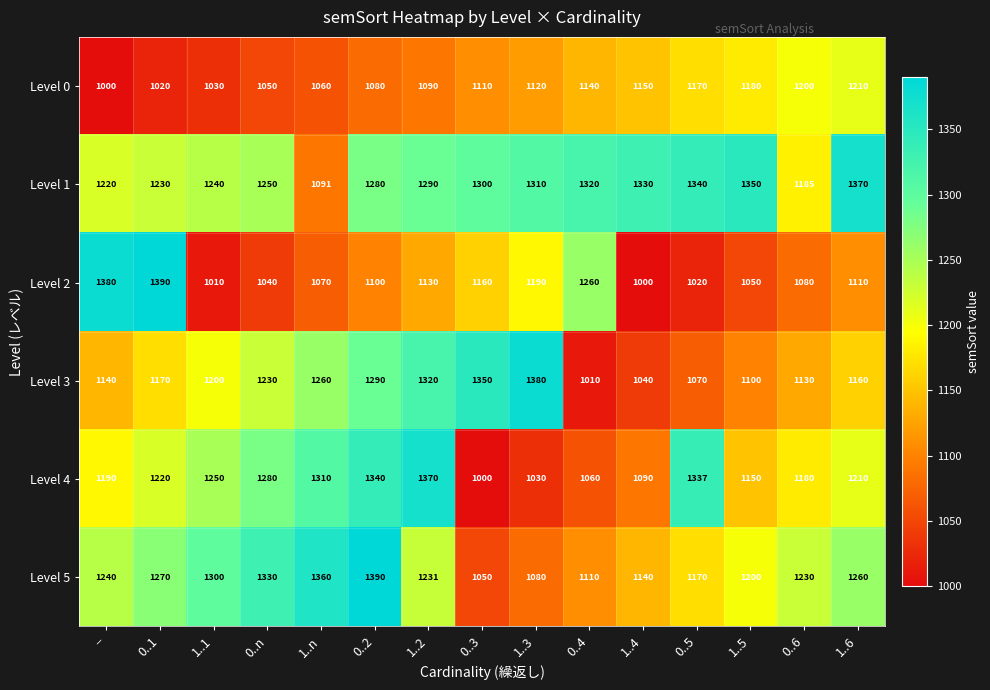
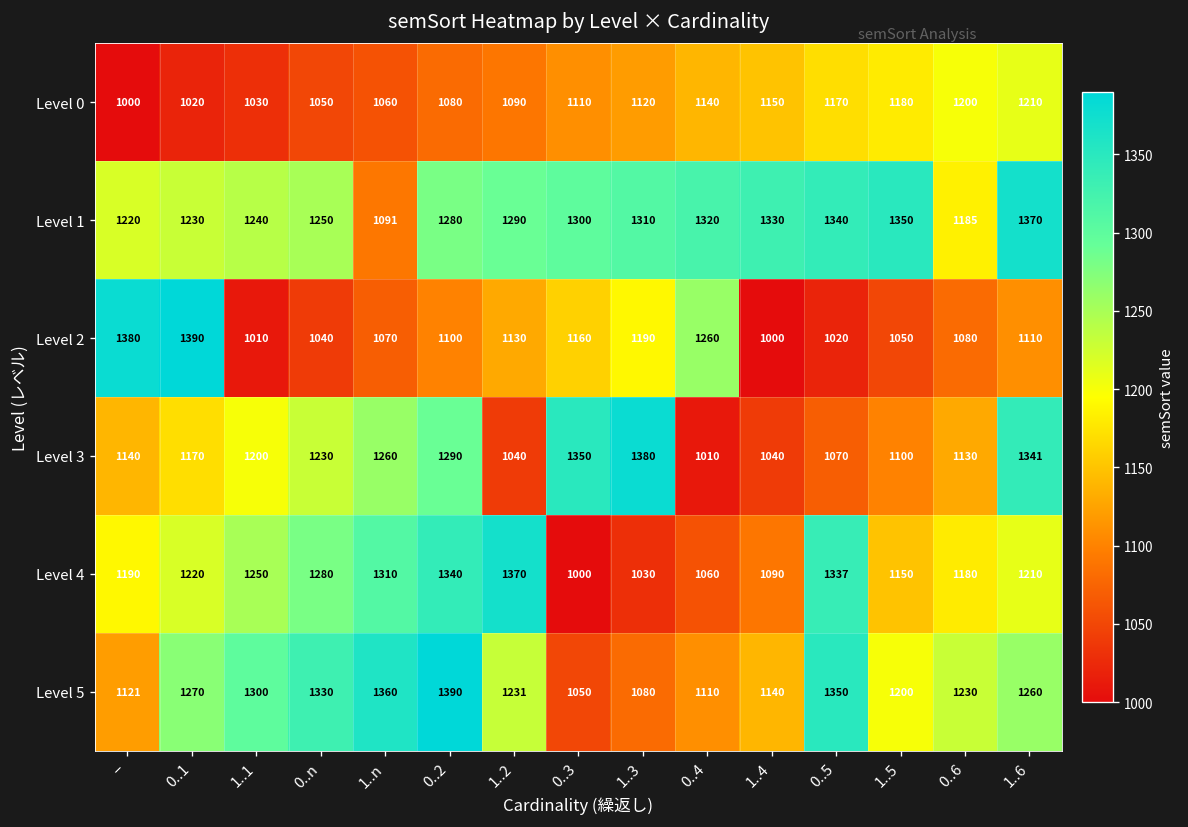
  {
    "Level 0": {
      "−": 1000,
      "0..1": 1020,
      "1..1": 1030,
      "0..n": 1050,
      "1..n": 1060,
      "0..2": 1080,
      "1..2": 1090,
      "0..3": 1110,
      "1..3": 1120,
      "0..4": 1140,
      "1..4": 1150,
      "0..5": 1170,
      "1..5": 1180,
      "0..6": 1200,
      "1..6": 1210
    },
    "Level 1": {
      "−": 1220,
      "0..1": 1230,
      "1..1": 1240,
      "0..n": 1250,
      "1..n": 1091,
      "0..2": 1280,
      "1..2": 1290,
      "0..3": 1300,
      "1..3": 1310,
      "0..4": 1320,
      "1..4": 1330,
      "0..5": 1340,
      "1..5": 1350,
      "0..6": 1185,
      "1..6": 1370
    },
    "Level 2": {
      "−": 1380,
      "0..1": 1390,
      "1..1": 1010,
      "0..n": 1040,
      "1..n": 1070,
      "0..2": 1100,
      "1..2": 1130,
      "0..3": 1160,
      "1..3": 1190,
      "0..4": 1260,
      "1..4": 1000,
      "0..5": 1020,
      "1..5": 1050,
      "0..6": 1080,
      "1..6": 1110
    },
    "Level 3": {
      "−": 1140,
      "0..1": 1170,
      "1..1": 1200,
      "0..n": 1230,
      "1..n": 1260,
      "0..2": 1290,
-     "1..2": 1320,
+     "1..2": 1040,
      "0..3": 1350,
      "1..3": 1380,
      "0..4": 1010,
      "1..4": 1040,
      "0..5": 1070,
      "1..5": 1100,
      "0..6": 1130,
-     "1..6": 1160
+     "1..6": 1341
    },
    "Level 4": {
      "−": 1190,
      "0..1": 1220,
      "1..1": 1250,
      "0..n": 1280,
      "1..n": 1310,
      "0..2": 1340,
      "1..2": 1370,
      "0..3": 1000,
      "1..3": 1030,
      "0..4": 1060,
      "1..4": 1090,
      "0..5": 1337,
      "1..5": 1150,
      "0..6": 1180,
      "1..6": 1210
    },
    "Level 5": {
-     "−": 1240,
+     "−": 1121,
      "0..1": 1270,
      "1..1": 1300,
      "0..n": 1330,
      "1..n": 1360,
      "0..2": 1390,
      "1..2": 1231,
      "0..3": 1050,
      "1..3": 1080,
      "0..4": 1110,
      "1..4": 1140,
-     "0..5": 1170,
+     "0..5": 1350,
      "1..5": 1200,
      "0..6": 1230,
      "1..6": 1260
    }
  }
